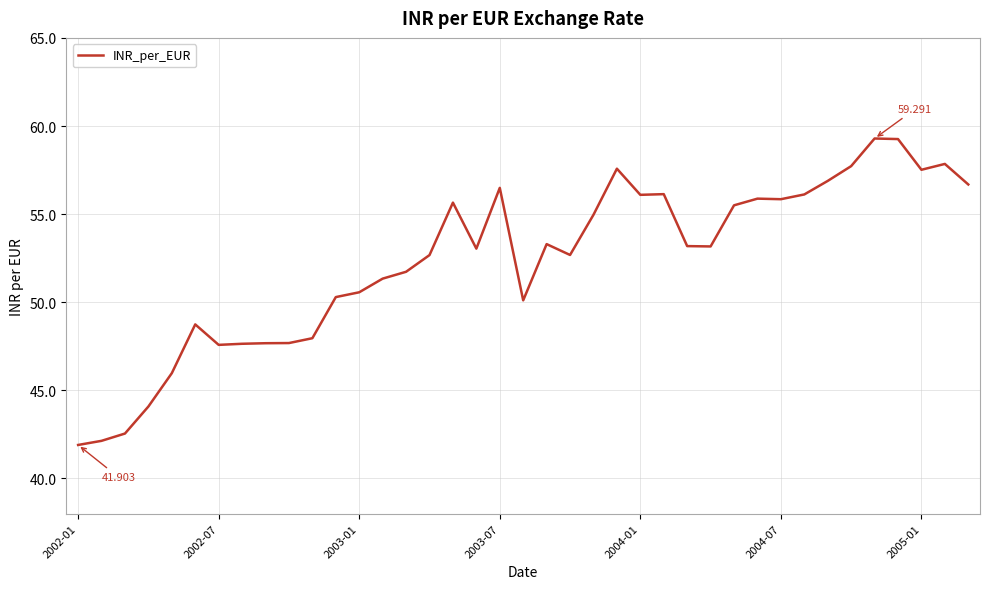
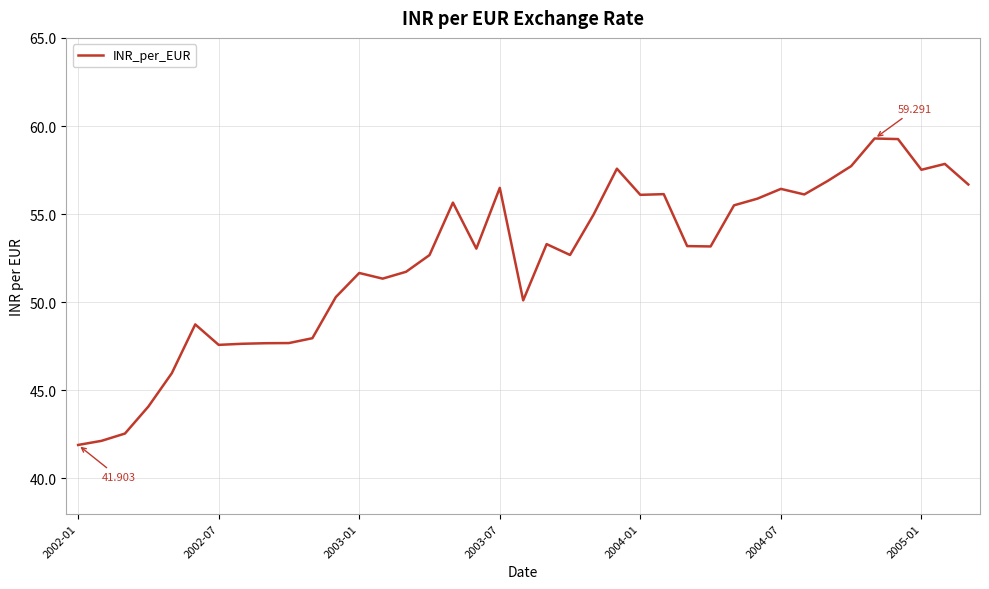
  {
    "2002-07": 47.6,
-   "2003-01": 50.6,
+   "2003-01": 51.7,
    "2003-07": 56.5,
    "2004-01": 56.1,
-   "2004-07": 55.8,
+   "2004-07": 56.4,
    "2005-01": 57.5
  }
